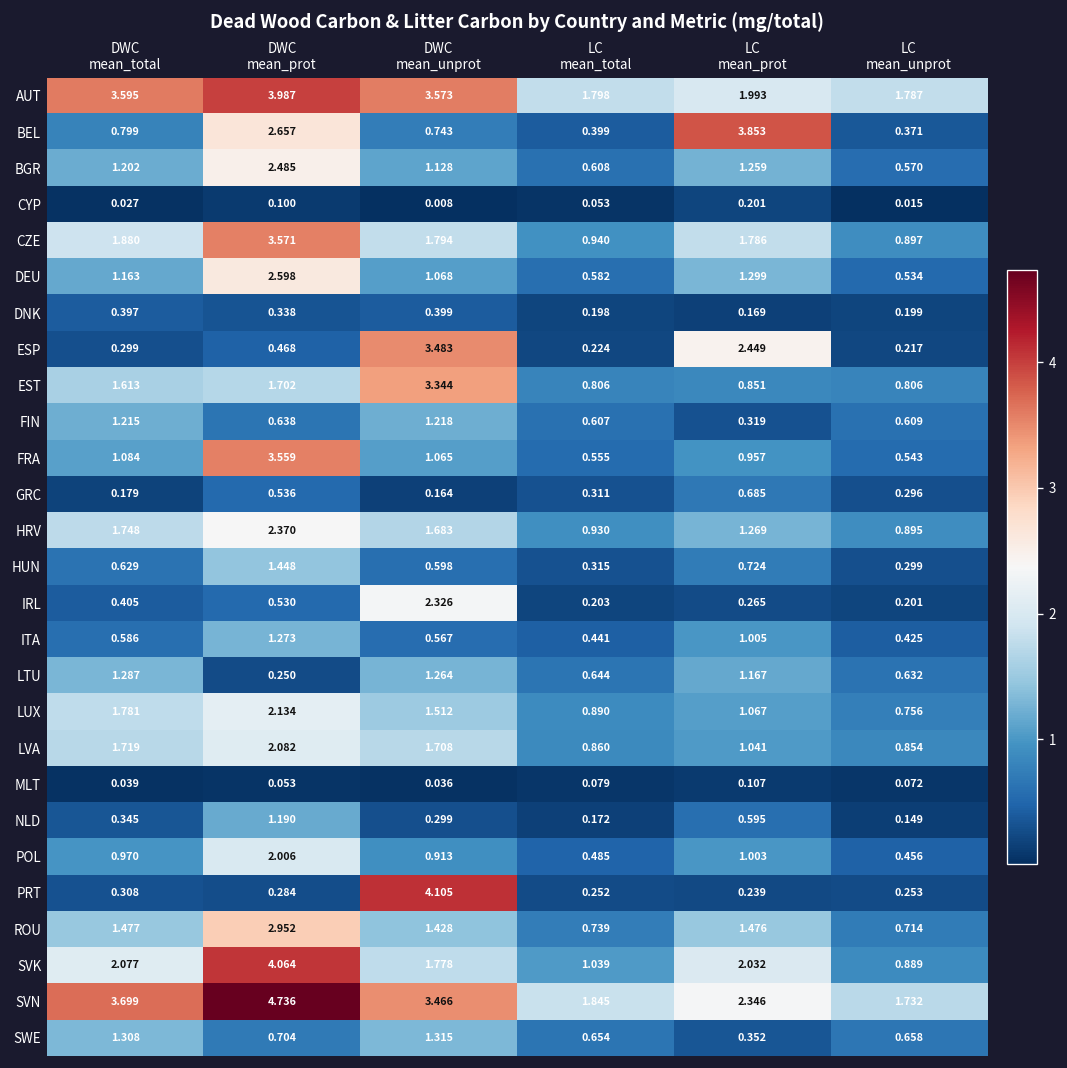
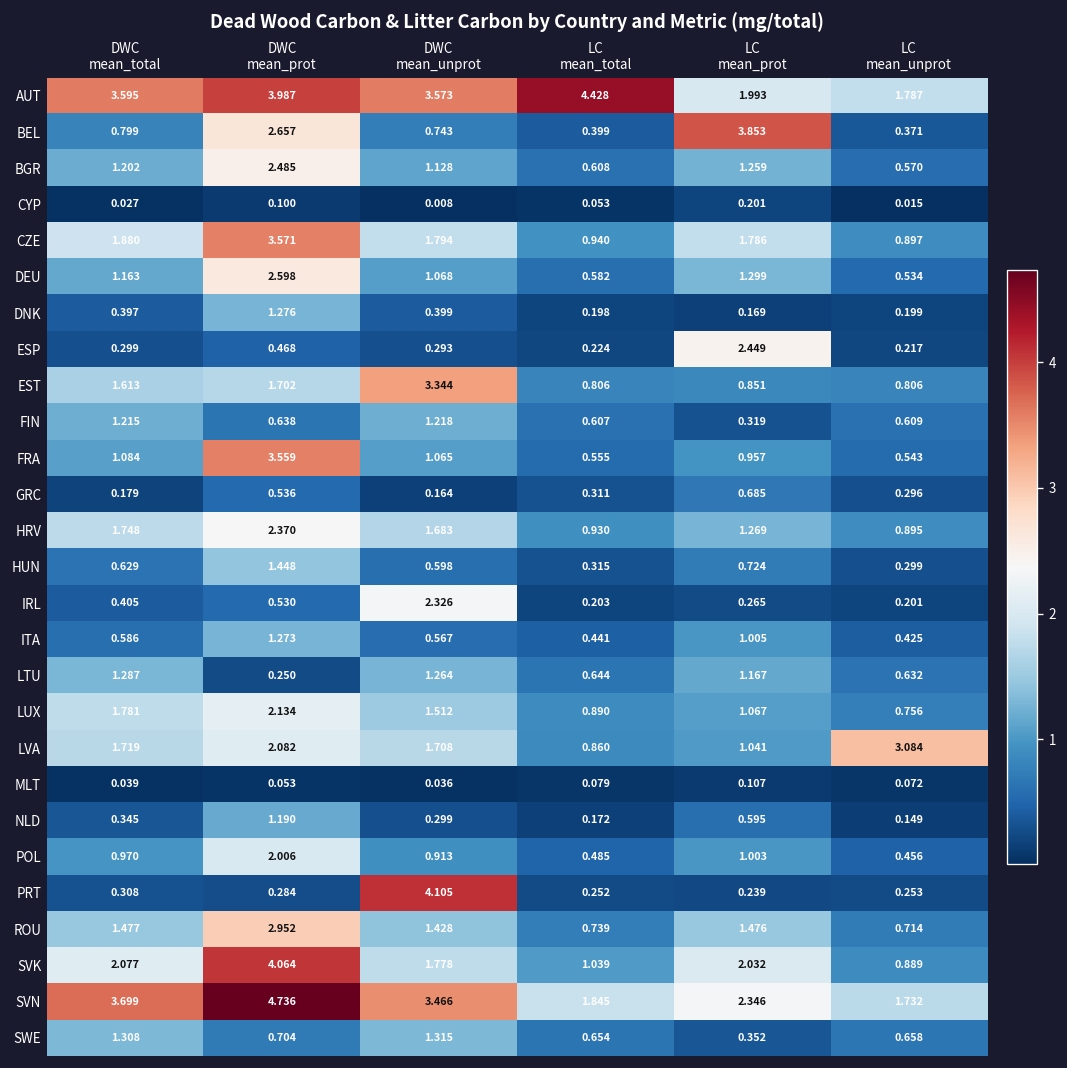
  {
    "AUT": {
      "DWC mean_total": 3.595,
      "DWC mean_prot": 3.987,
      "DWC mean_unprot": 3.573,
-     "LC mean_total": 1.798,
+     "LC mean_total": 4.428,
      "LC mean_prot": 1.993,
      "LC mean_unprot": 1.787
    },
    "BEL": {
      "DWC mean_total": 0.799,
      "DWC mean_prot": 2.657,
      "DWC mean_unprot": 0.743,
      "LC mean_total": 0.399,
      "LC mean_prot": 3.853,
      "LC mean_unprot": 0.371
    },
    "BGR": {
      "DWC mean_total": 1.202,
      "DWC mean_prot": 2.485,
      "DWC mean_unprot": 1.128,
      "LC mean_total": 0.608,
      "LC mean_prot": 1.259,
      "LC mean_unprot": 0.570
    },
    "CYP": {
      "DWC mean_total": 0.027,
      "DWC mean_prot": 0.100,
      "DWC mean_unprot": 0.008,
      "LC mean_total": 0.053,
      "LC mean_prot": 0.201,
      "LC mean_unprot": 0.015
    },
    "CZE": {
      "DWC mean_total": 1.880,
      "DWC mean_prot": 3.571,
      "DWC mean_unprot": 1.794,
      "LC mean_total": 0.940,
      "LC mean_prot": 1.786,
      "LC mean_unprot": 0.897
    },
    "DEU": {
      "DWC mean_total": 1.163,
      "DWC mean_prot": 2.598,
      "DWC mean_unprot": 1.068,
      "LC mean_total": 0.582,
      "LC mean_prot": 1.299,
      "LC mean_unprot": 0.534
    },
    "DNK": {
      "DWC mean_total": 0.397,
-     "DWC mean_prot": 0.338,
+     "DWC mean_prot": 1.276,
      "DWC mean_unprot": 0.399,
      "LC mean_total": 0.198,
      "LC mean_prot": 0.169,
      "LC mean_unprot": 0.199
    },
    "ESP": {
      "DWC mean_total": 0.299,
      "DWC mean_prot": 0.468,
-     "DWC mean_unprot": 3.483,
+     "DWC mean_unprot": 0.293,
      "LC mean_total": 0.224,
      "LC mean_prot": 2.449,
      "LC mean_unprot": 0.217
    },
    "EST": {
      "DWC mean_total": 1.613,
      "DWC mean_prot": 1.702,
      "DWC mean_unprot": 3.344,
      "LC mean_total": 0.806,
      "LC mean_prot": 0.851,
      "LC mean_unprot": 0.806
    },
    "FIN": {
      "DWC mean_total": 1.215,
      "DWC mean_prot": 0.638,
      "DWC mean_unprot": 1.218,
      "LC mean_total": 0.607,
      "LC mean_prot": 0.319,
      "LC mean_unprot": 0.609
    },
    "FRA": {
      "DWC mean_total": 1.084,
      "DWC mean_prot": 3.559,
      "DWC mean_unprot": 1.065,
      "LC mean_total": 0.555,
      "LC mean_prot": 0.957,
      "LC mean_unprot": 0.543
    },
    "GRC": {
      "DWC mean_total": 0.179,
      "DWC mean_prot": 0.536,
      "DWC mean_unprot": 0.164,
      "LC mean_total": 0.311,
      "LC mean_prot": 0.685,
      "LC mean_unprot": 0.296
    },
    "HRV": {
      "DWC mean_total": 1.748,
      "DWC mean_prot": 2.370,
      "DWC mean_unprot": 1.683,
      "LC mean_total": 0.930,
      "LC mean_prot": 1.269,
      "LC mean_unprot": 0.895
    },
    "HUN": {
      "DWC mean_total": 0.629,
      "DWC mean_prot": 1.448,
      "DWC mean_unprot": 0.598,
      "LC mean_total": 0.315,
      "LC mean_prot": 0.724,
      "LC mean_unprot": 0.299
    },
    "IRL": {
      "DWC mean_total": 0.405,
      "DWC mean_prot": 0.530,
      "DWC mean_unprot": 2.326,
      "LC mean_total": 0.203,
      "LC mean_prot": 0.265,
      "LC mean_unprot": 0.201
    },
    "ITA": {
      "DWC mean_total": 0.586,
      "DWC mean_prot": 1.273,
      "DWC mean_unprot": 0.567,
      "LC mean_total": 0.441,
      "LC mean_prot": 1.005,
      "LC mean_unprot": 0.425
    },
    "LTU": {
      "DWC mean_total": 1.287,
      "DWC mean_prot": 0.250,
      "DWC mean_unprot": 1.264,
      "LC mean_total": 0.644,
      "LC mean_prot": 1.167,
      "LC mean_unprot": 0.632
    },
    "LUX": {
      "DWC mean_total": 1.781,
      "DWC mean_prot": 2.134,
      "DWC mean_unprot": 1.512,
      "LC mean_total": 0.890,
      "LC mean_prot": 1.067,
      "LC mean_unprot": 0.756
    },
    "LVA": {
      "DWC mean_total": 1.719,
      "DWC mean_prot": 2.082,
      "DWC mean_unprot": 1.708,
      "LC mean_total": 0.860,
      "LC mean_prot": 1.041,
-     "LC mean_unprot": 0.854
+     "LC mean_unprot": 3.084
    },
    "MLT": {
      "DWC mean_total": 0.039,
      "DWC mean_prot": 0.053,
      "DWC mean_unprot": 0.036,
      "LC mean_total": 0.079,
      "LC mean_prot": 0.107,
      "LC mean_unprot": 0.072
    },
    "NLD": {
      "DWC mean_total": 0.345,
      "DWC mean_prot": 1.190,
      "DWC mean_unprot": 0.299,
      "LC mean_total": 0.172,
      "LC mean_prot": 0.595,
      "LC mean_unprot": 0.149
    },
    "POL": {
      "DWC mean_total": 0.970,
      "DWC mean_prot": 2.006,
      "DWC mean_unprot": 0.913,
      "LC mean_total": 0.485,
      "LC mean_prot": 1.003,
      "LC mean_unprot": 0.456
    },
    "PRT": {
      "DWC mean_total": 0.308,
      "DWC mean_prot": 0.284,
      "DWC mean_unprot": 4.105,
      "LC mean_total": 0.252,
      "LC mean_prot": 0.239,
      "LC mean_unprot": 0.253
    },
    "ROU": {
      "DWC mean_total": 1.477,
      "DWC mean_prot": 2.952,
      "DWC mean_unprot": 1.428,
      "LC mean_total": 0.739,
      "LC mean_prot": 1.476,
      "LC mean_unprot": 0.714
    },
    "SVK": {
      "DWC mean_total": 2.077,
      "DWC mean_prot": 4.064,
      "DWC mean_unprot": 1.778,
      "LC mean_total": 1.039,
      "LC mean_prot": 2.032,
      "LC mean_unprot": 0.889
    },
    "SVN": {
      "DWC mean_total": 3.699,
      "DWC mean_prot": 4.736,
      "DWC mean_unprot": 3.466,
      "LC mean_total": 1.845,
      "LC mean_prot": 2.346,
      "LC mean_unprot": 1.732
    },
    "SWE": {
      "DWC mean_total": 1.308,
      "DWC mean_prot": 0.704,
      "DWC mean_unprot": 1.315,
      "LC mean_total": 0.654,
      "LC mean_prot": 0.352,
      "LC mean_unprot": 0.658
    }
  }
